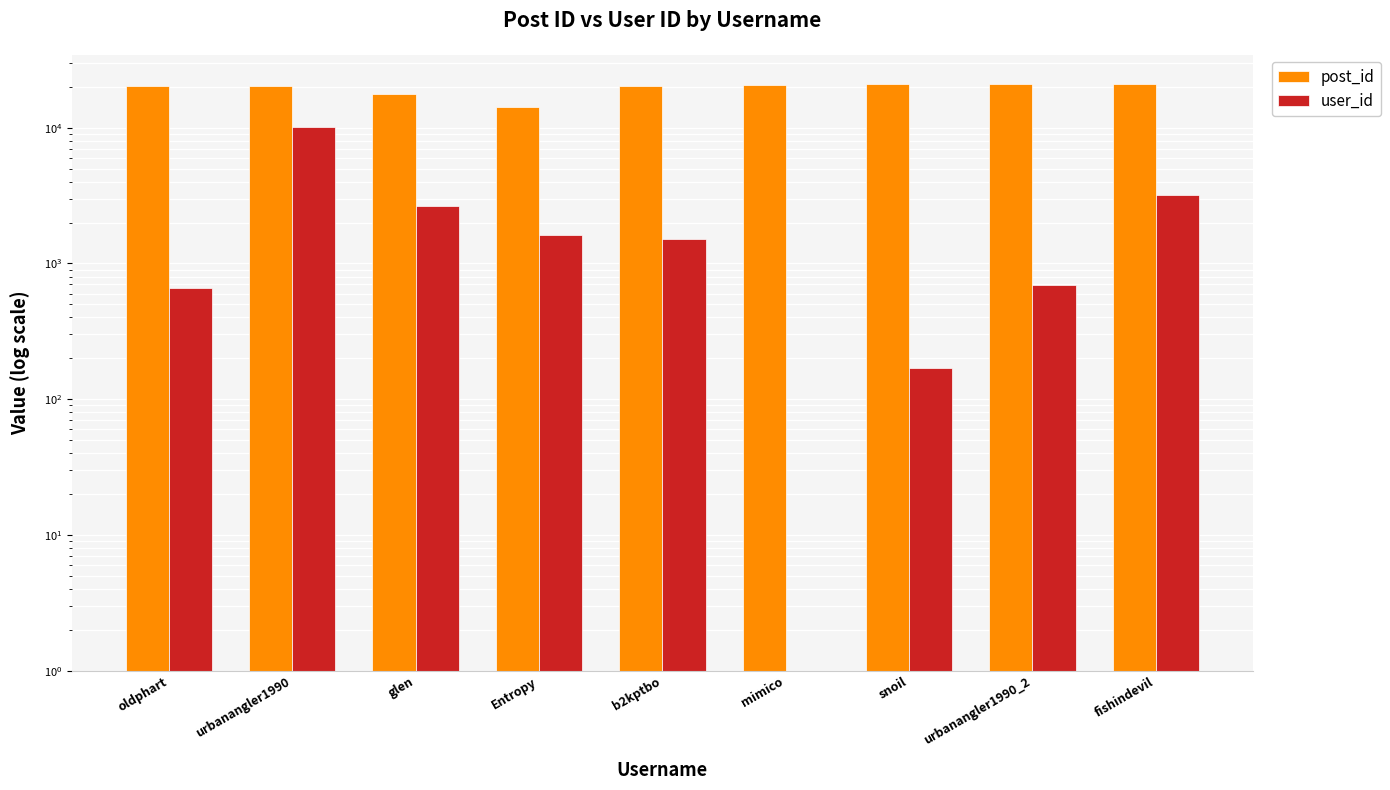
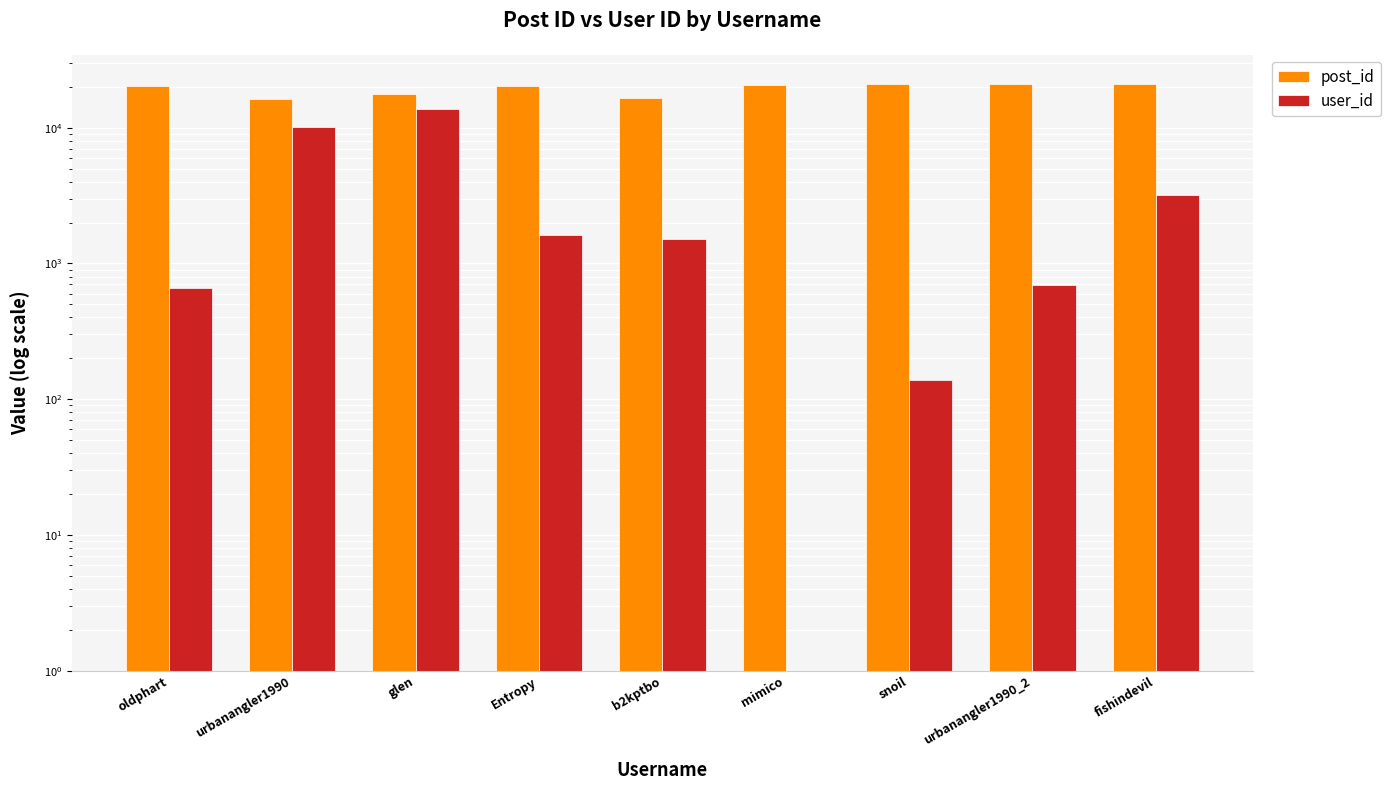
  {
    "post_id": {
      "oldphart": 20000,
-     "urbanangler1990": 20000,
+     "urbanangler1990": 16000,
      "glen": 18000,
-     "Entropy": 14000,
-     "b2kptbo": 20000,
+     "Entropy": 20000,
+     "b2kptbo": 17000,
      "mimico": 21000,
      "snoil": 21000,
      "urbanangler1990_2": 21000,
      "fishindevil": 21000
    },
    "user_id": {
      "oldphart": 700,
      "urbanangler1990": 10000,
-     "glen": 2600,
+     "glen": 14000,
      "Entropy": 1600,
      "b2kptbo": 1500,
      "mimico": 1,
-     "snoil": 170,
+     "snoil": 140,
      "urbanangler1990_2": 700,
      "fishindevil": 3200
    }
  }
